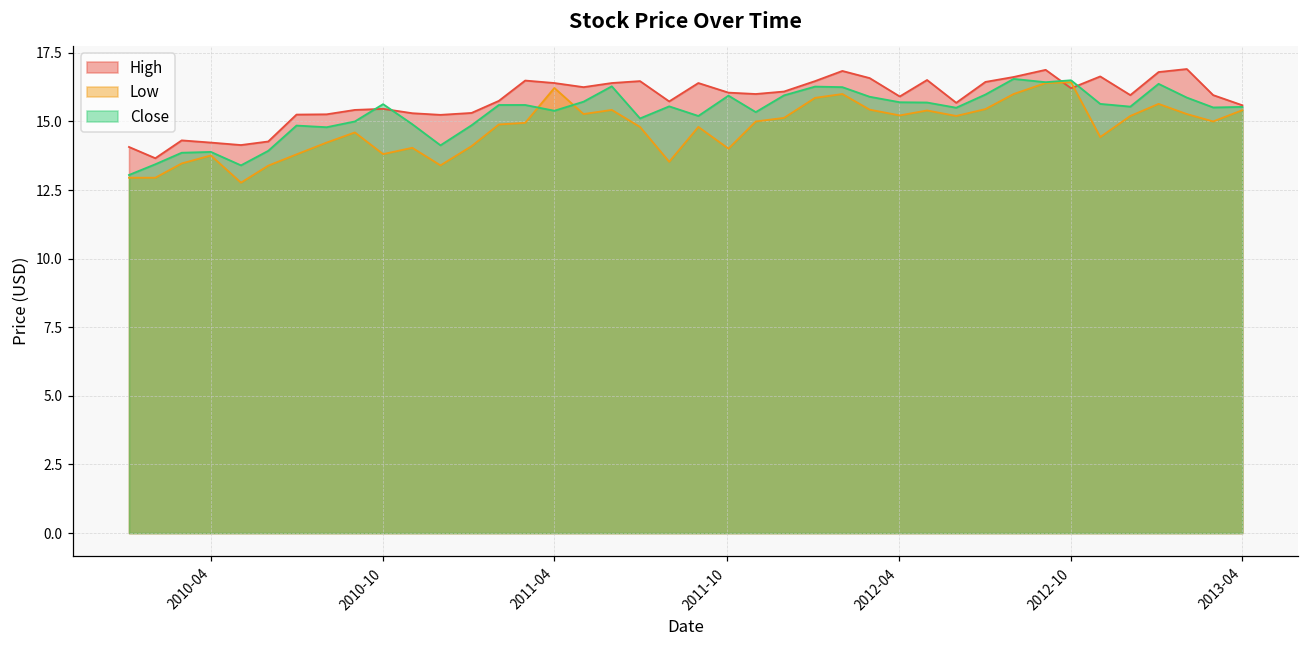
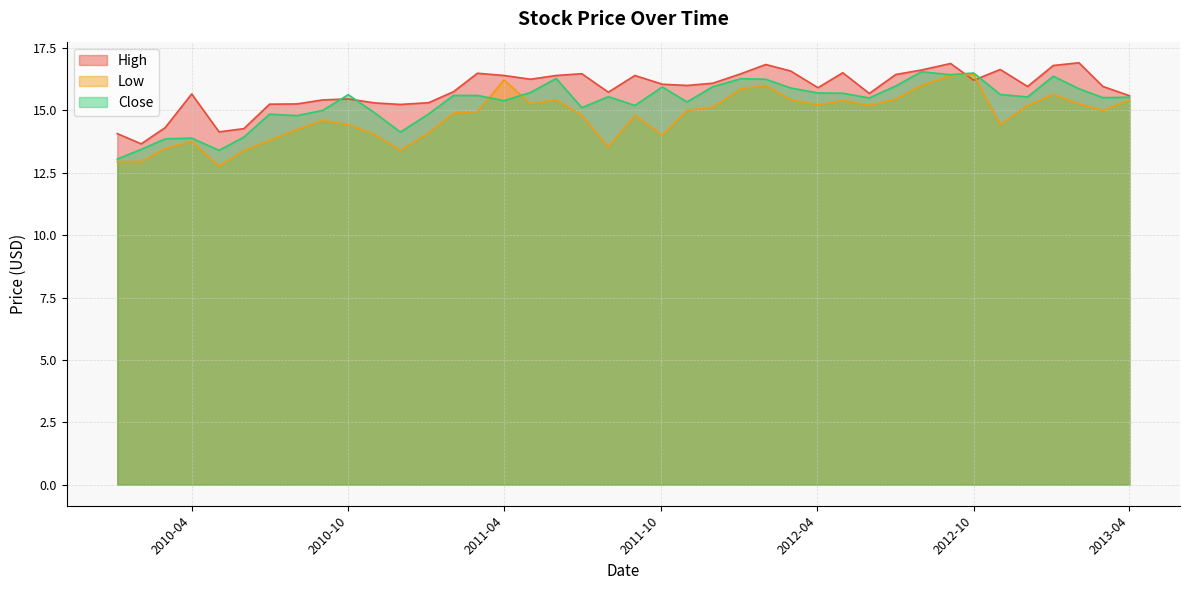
  {
    "High": {
-     "2010-04": 14.2,
+     "2010-04": 15.7,
      "2010-10": 15.5,
      "2011-04": 16.4,
      "2012-10": 16.2
    },
    "Low": {
      "2010-04": 13.8,
-     "2010-10": 13.8,
+     "2010-10": 14.4,
      "2011-04": 16.2,
      "2013-04": 15.4
    },
    "Close": {
      "2010-04": 13.9,
      "2010-10": 15.6,
      "2011-04": 15.4
    }
  }
